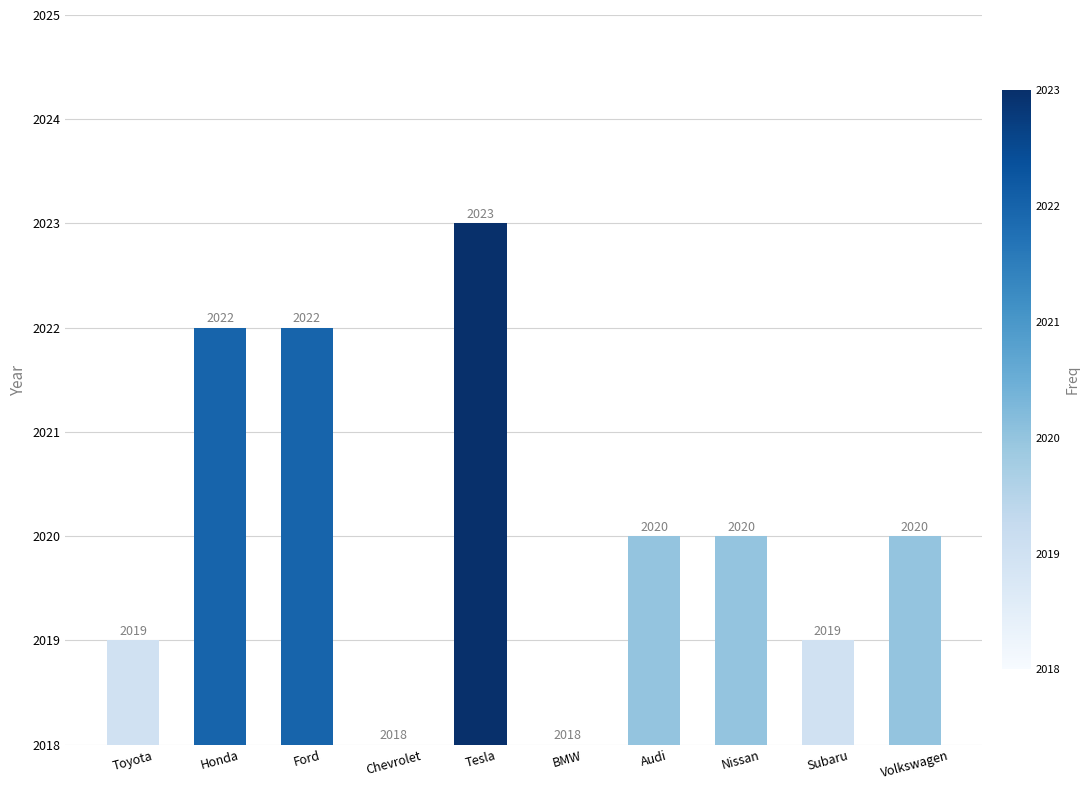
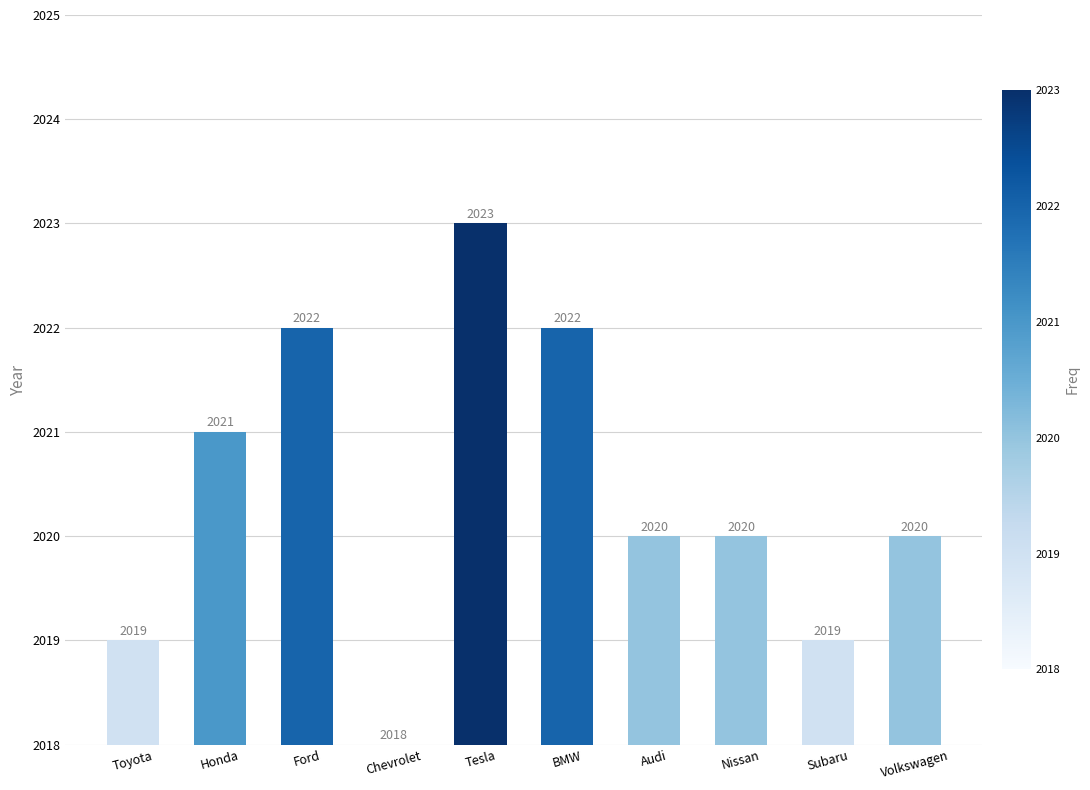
  {
    "Toyota": 2019,
-   "Honda": 2022,
+   "Honda": 2021,
    "Ford": 2022,
    "Chevrolet": 2018,
    "Tesla": 2023,
-   "BMW": 2018,
+   "BMW": 2022,
    "Audi": 2020,
    "Nissan": 2020,
    "Subaru": 2019,
    "Volkswagen": 2020
  }
